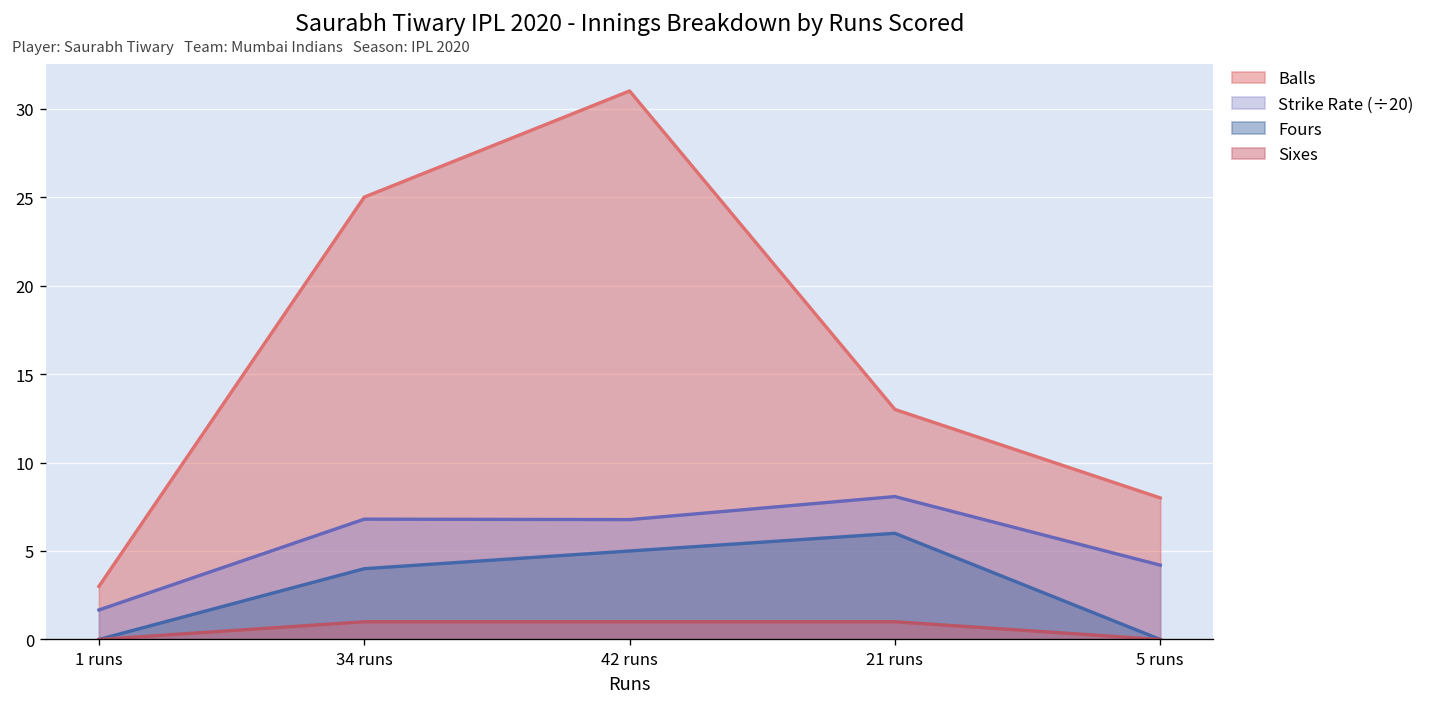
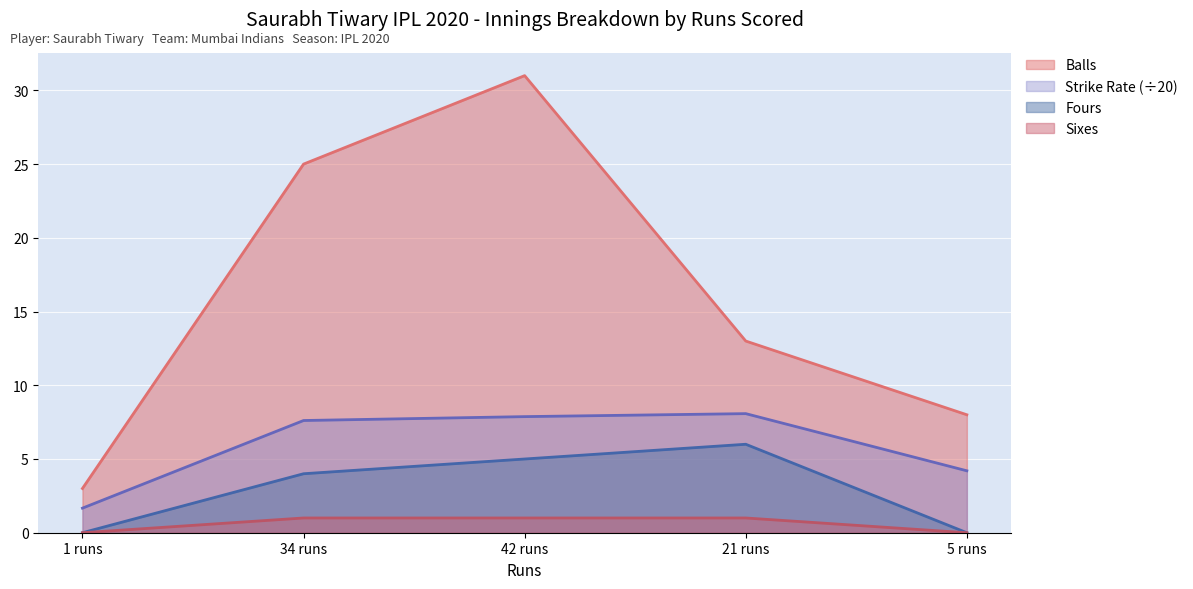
  {
    "Strike Rate (÷20)": {
      "1 runs": 1.7,
-     "34 runs": 6.8,
-     "42 runs": 6.8,
+     "34 runs": 7.6,
+     "42 runs": 7.9,
      "21 runs": 8.1,
      "5 runs": 4.2
    },
    "Fours": {
      "34 runs": 4.0,
      "42 runs": 5.0,
      "21 runs": 6.0
    }
  }
